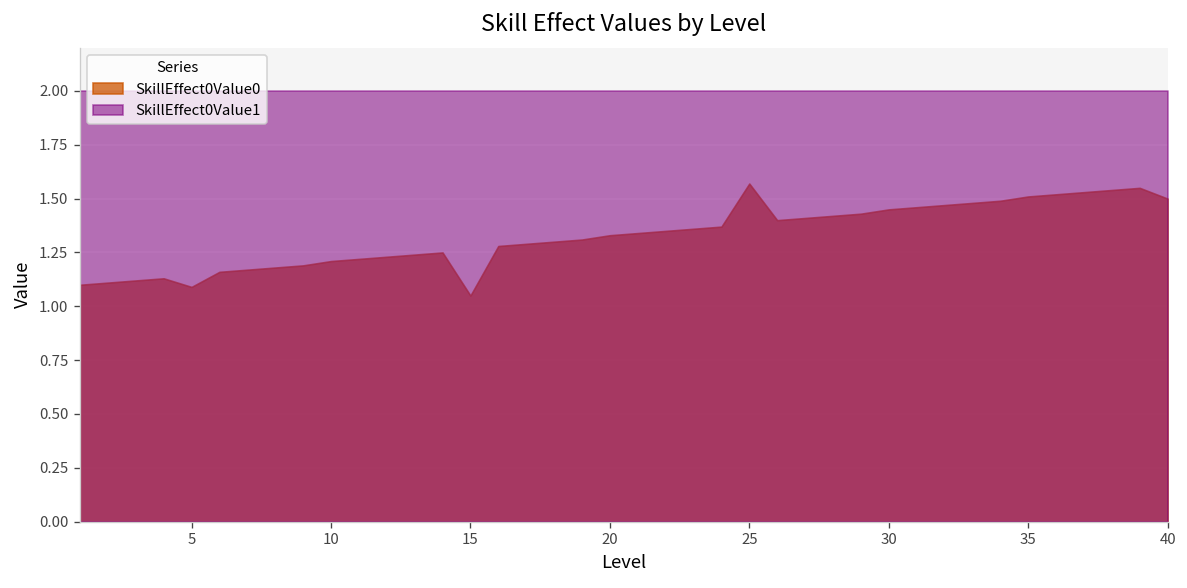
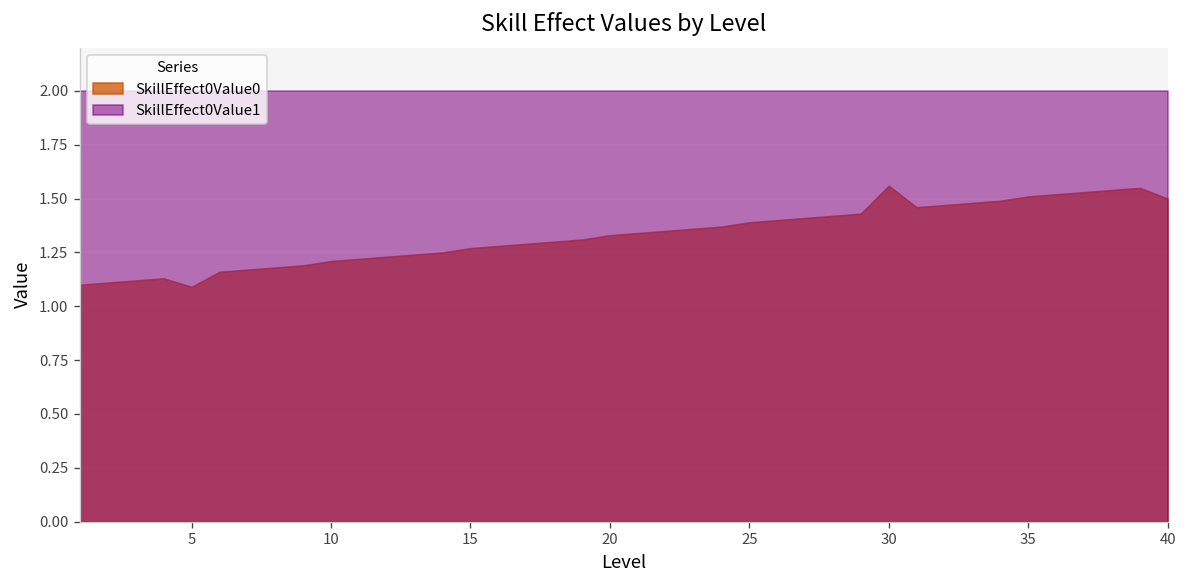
  {
    "SkillEffect0Value0": {
      "5": 1.09,
      "10": 1.21,
-     "15": 1.05,
+     "15": 1.27,
      "20": 1.33,
-     "25": 1.57,
-     "30": 1.45,
+     "25": 1.39,
+     "30": 1.56,
      "35": 1.51,
      "40": 1.50
    },
    "SkillEffect0Value1": {
      "10": 2.00,
      "15": 2.00,
      "20": 2.00,
      "25": 2.00,
      "30": 2.00,
      "35": 2.00,
      "40": 2.00
    }
  }
